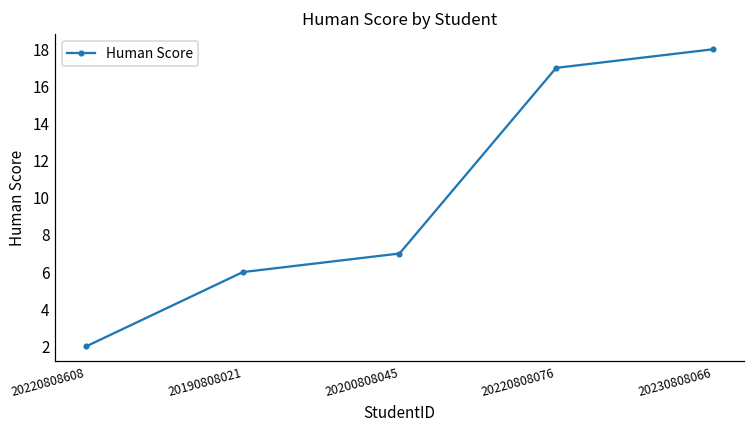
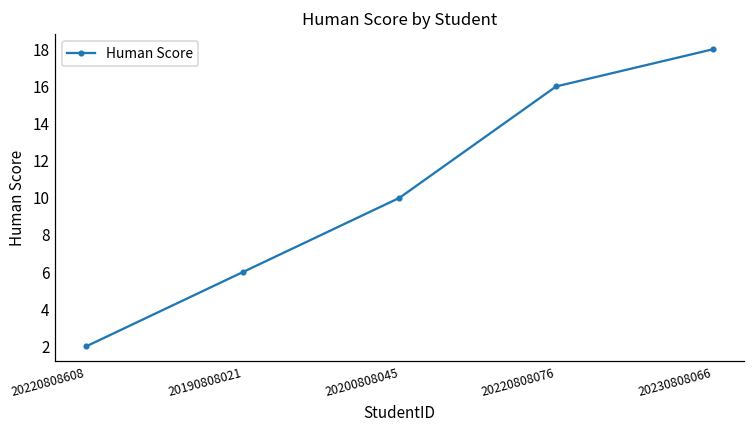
  {
    "20220808608": 2,
    "20190808021": 6,
-   "20200808045": 7,
-   "20220808076": 17,
+   "20200808045": 10,
+   "20220808076": 16,
    "20230808066": 18
  }
